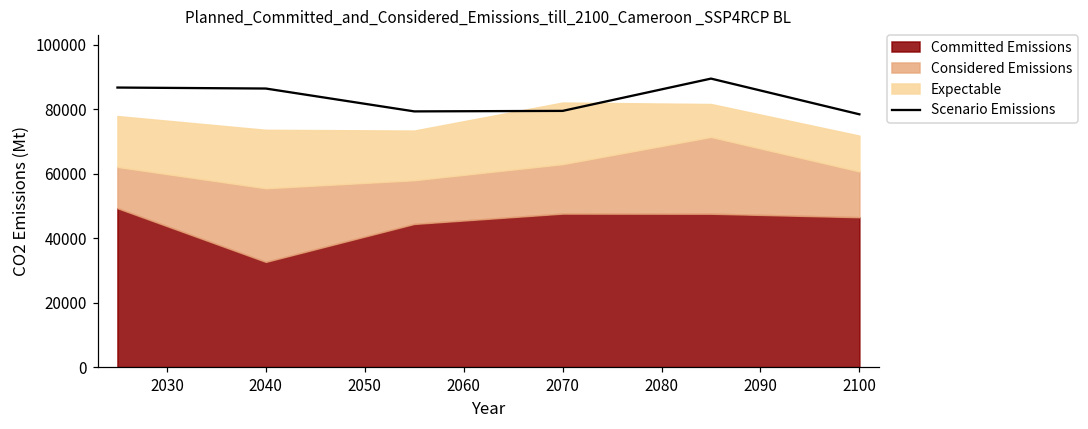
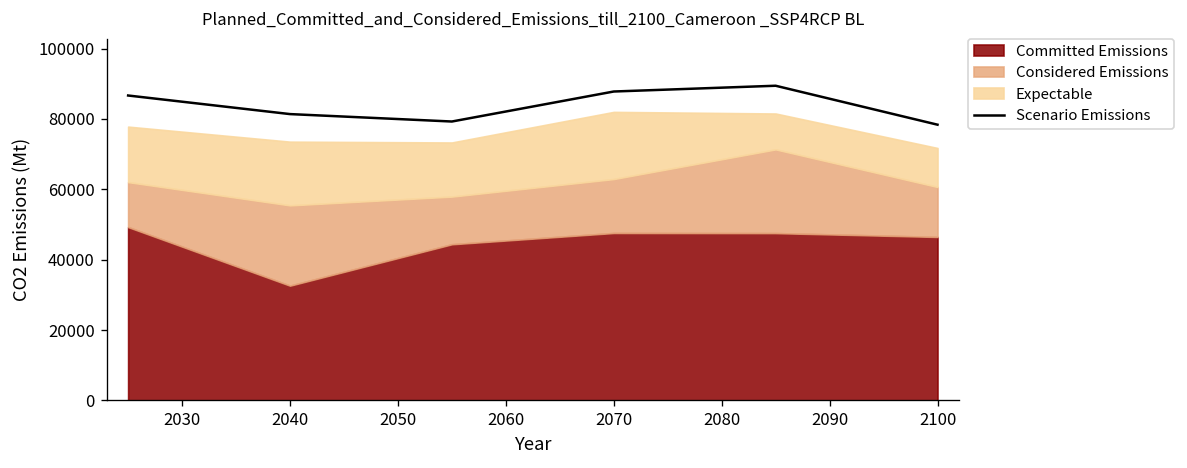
  {
    "Scenario Emissions": {
-     "2040": 86000,
-     "2070": 79000,
+     "2040": 81000,
+     "2070": 88000,
      "2100": 78000
    },
    "Committed Emissions": {
      "2040": 33000,
      "2070": 48000,
      "2100": 46000
    }
  }
